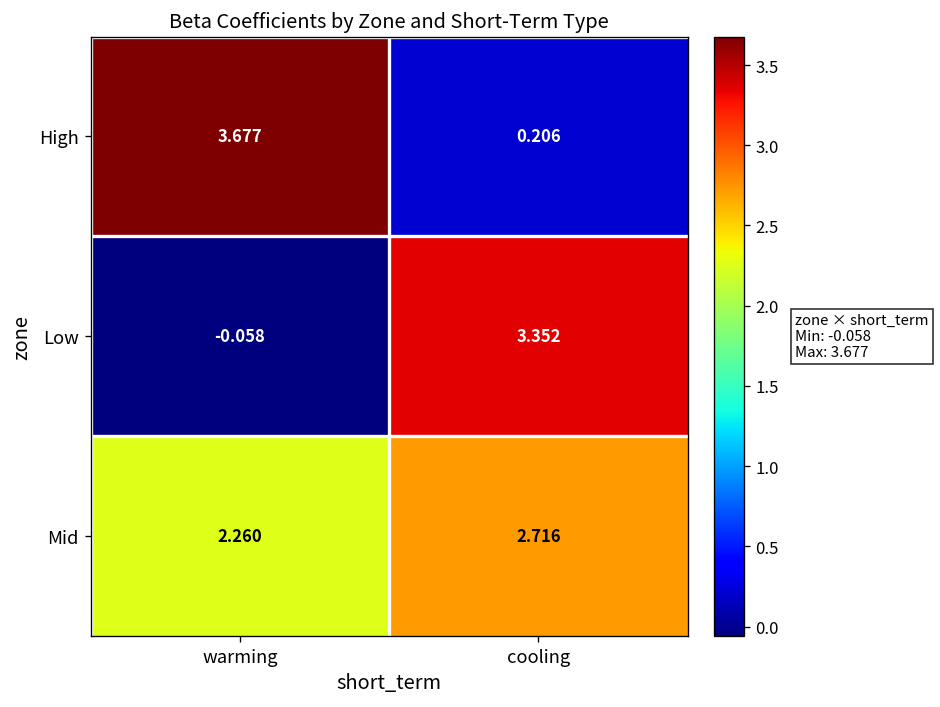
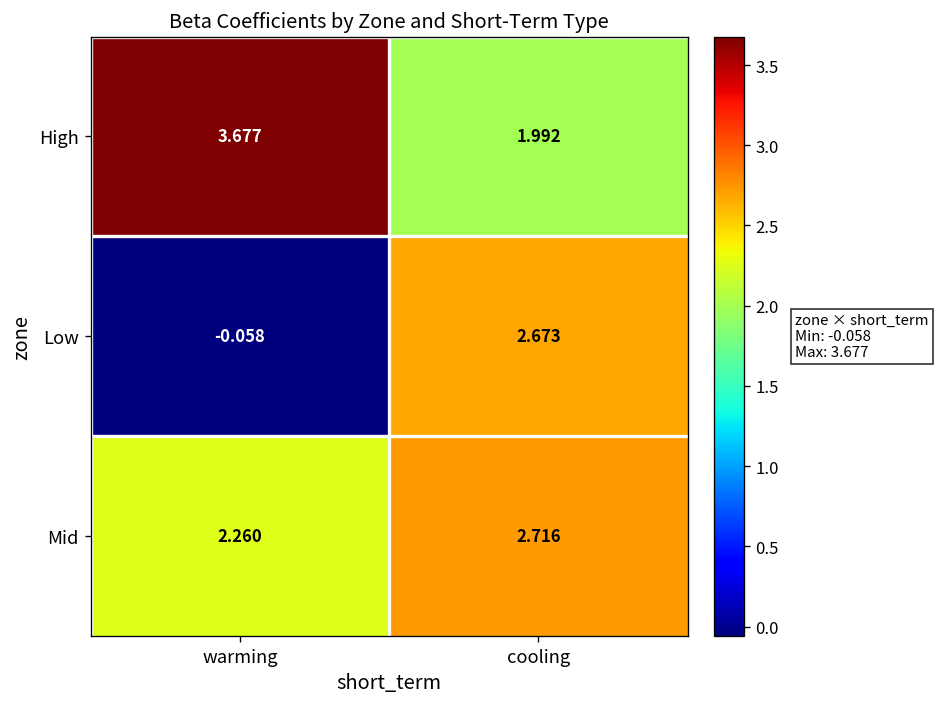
  {
    "High": {
      "warming": 3.677,
-     "cooling": 0.206
+     "cooling": 1.992
    },
    "Low": {
      "warming": -0.058,
-     "cooling": 3.352
+     "cooling": 2.673
    },
    "Mid": {
      "warming": 2.260,
      "cooling": 2.716
    }
  }
